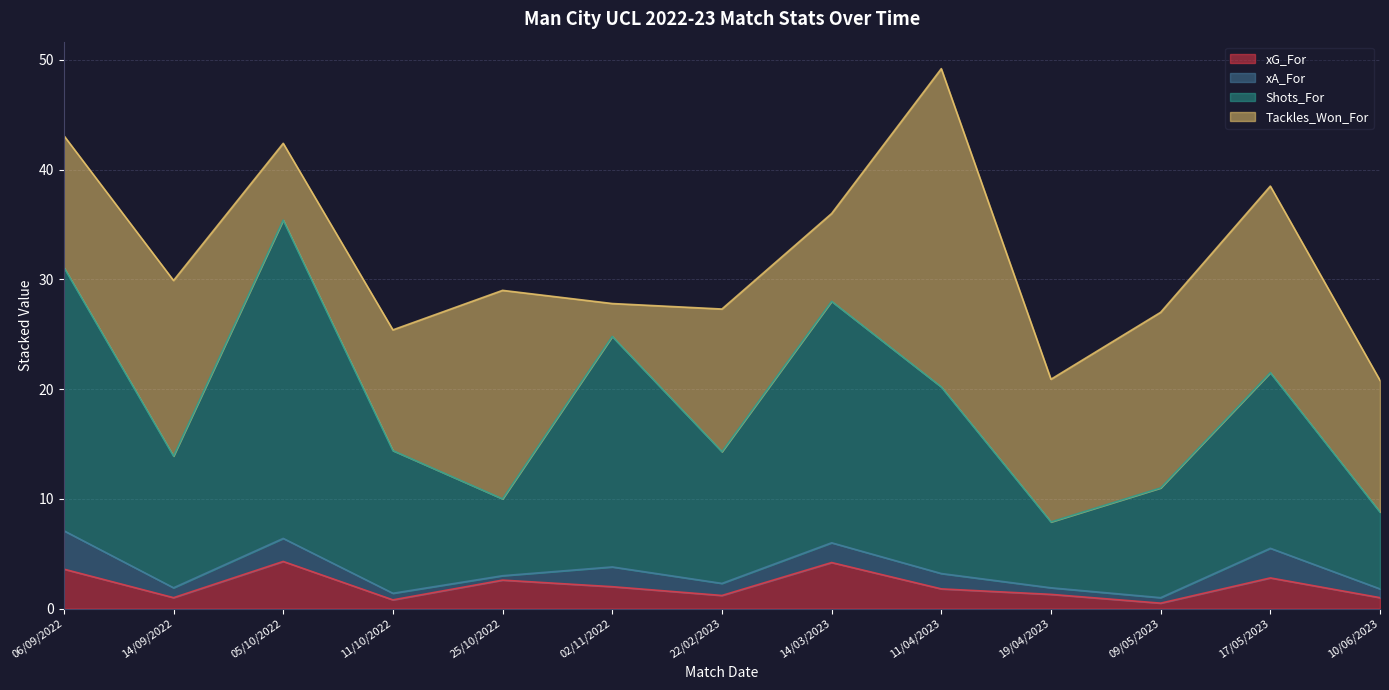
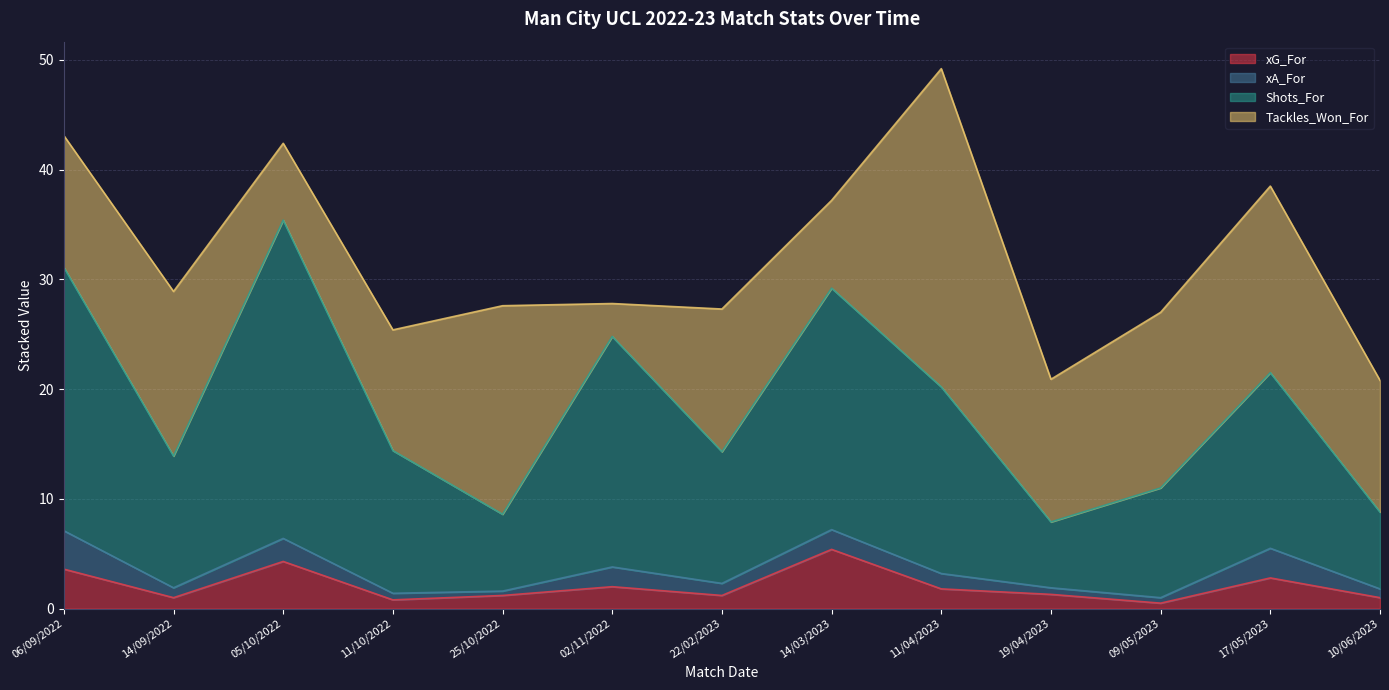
  {
    "xG_For": {
      "06/09/2022": 3.6,
      "14/09/2022": 1.0,
      "05/10/2022": 4.3,
      "11/10/2022": 0.8,
-     "25/10/2022": 2.6,
+     "25/10/2022": 1.2,
      "02/11/2022": 2.0,
      "22/02/2023": 1.2,
-     "14/03/2023": 4.2,
+     "14/03/2023": 5.4,
      "11/04/2023": 1.8,
      "19/04/2023": 1.3,
      "09/05/2023": 0.5,
      "17/05/2023": 2.8,
      "10/06/2023": 1.0
    },
    "Tackles_Won_For": {
      "06/09/2022": 12,
-     "14/09/2022": 16,
+     "14/09/2022": 15,
      "05/10/2022": 7,
      "11/10/2022": 11,
      "25/10/2022": 19,
      "02/11/2022": 3,
      "22/02/2023": 13,
      "14/03/2023": 8,
      "11/04/2023": 29,
      "19/04/2023": 13,
      "09/05/2023": 16,
      "17/05/2023": 17,
      "10/06/2023": 12
    }
  }
